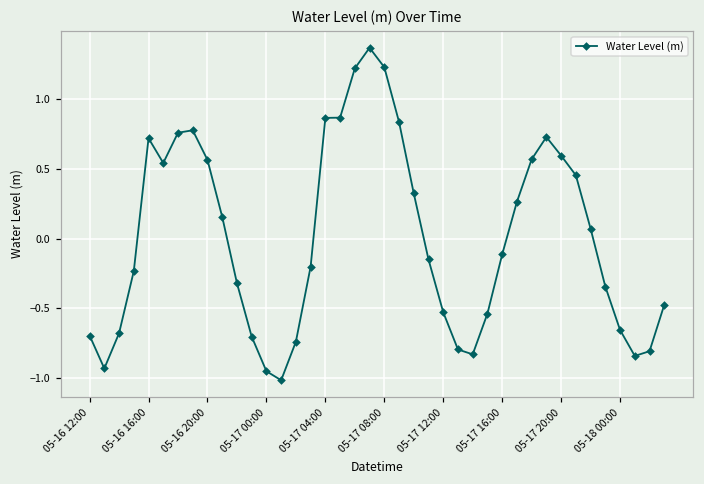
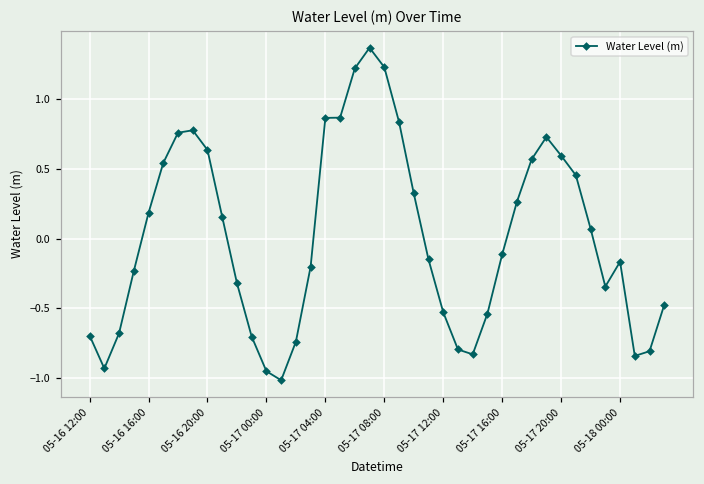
  {
    "05-16 12:00": -0.69,
-   "05-16 16:00": 0.72,
-   "05-16 20:00": 0.56,
+   "05-16 16:00": 0.18,
+   "05-16 20:00": 0.63,
    "05-17 00:00": -0.95,
    "05-17 04:00": 0.86,
    "05-17 08:00": 1.23,
    "05-17 12:00": -0.53,
    "05-17 16:00": -0.11,
    "05-17 20:00": 0.59,
-   "05-18 00:00": -0.65
+   "05-18 00:00": -0.17
  }
